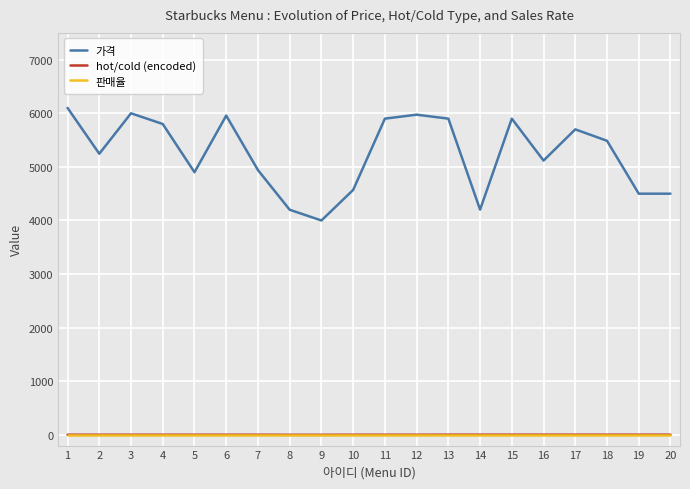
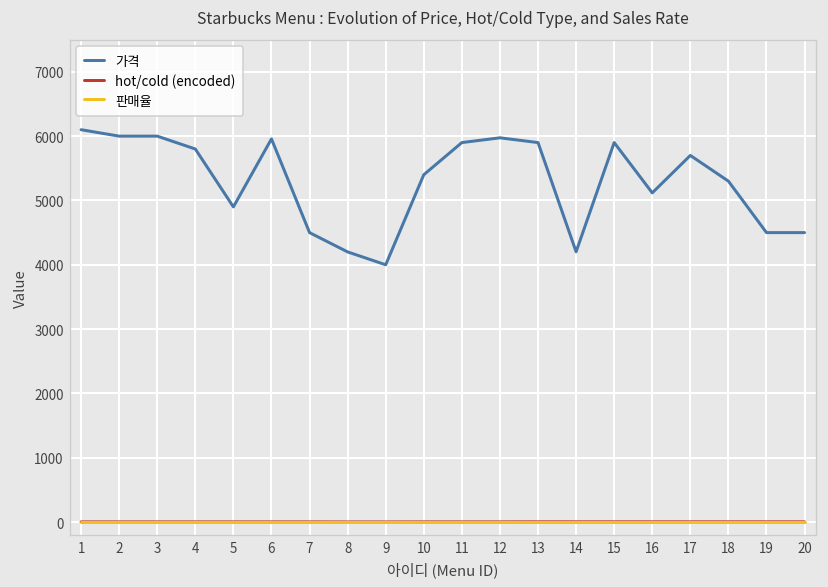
  {
    "가격": {
      "1": 6100,
-     "2": 5200,
+     "2": 6000,
      "3": 6000,
      "4": 5800,
      "5": 4900,
      "6": 6000,
-     "7": 4900,
+     "7": 4500,
      "8": 4200,
      "9": 4000,
-     "10": 4600,
+     "10": 5400,
      "11": 5900,
      "12": 6000,
      "13": 5900,
      "14": 4200,
      "15": 5900,
      "16": 5100,
      "17": 5700,
-     "18": 5500,
+     "18": 5300,
      "19": 4500,
      "20": 4500
    },
    "판매율": {
      "1": 0,
      "2": 0,
      "3": 0,
      "4": 0,
      "5": 0,
      "6": 0,
      "7": 0,
      "8": 0,
      "9": 0,
      "10": 0,
      "11": 0,
      "12": 0,
      "13": 0,
      "14": 0,
      "15": 0,
      "16": 0,
      "17": 0,
      "18": 0,
      "19": 0,
      "20": 0
    }
  }
